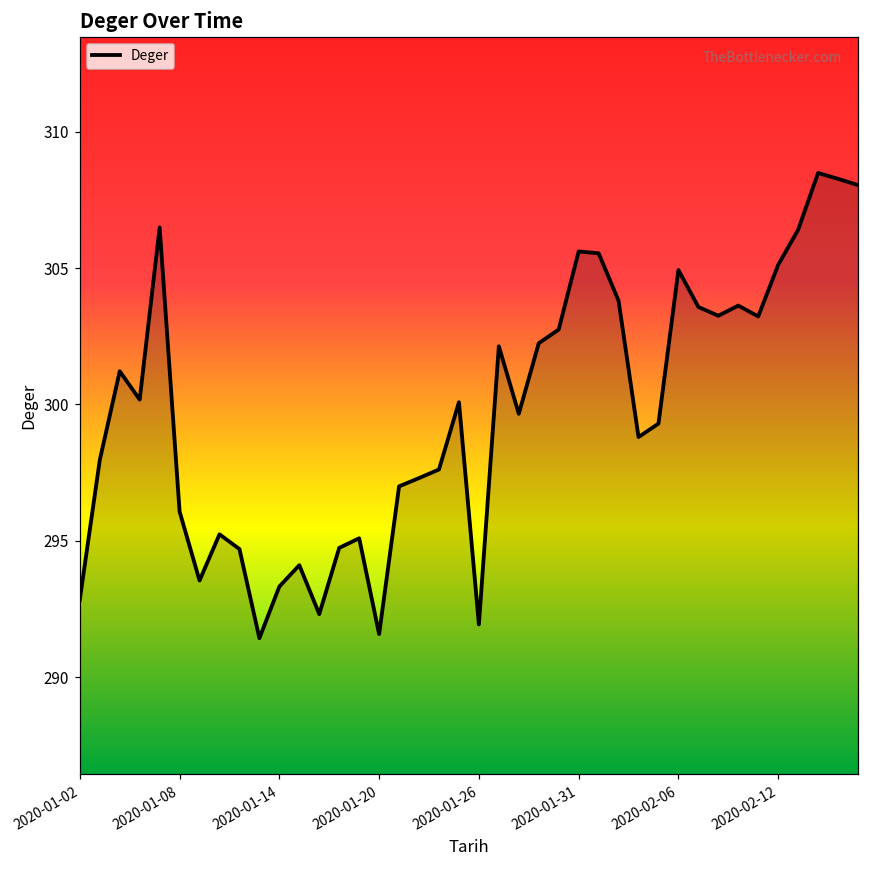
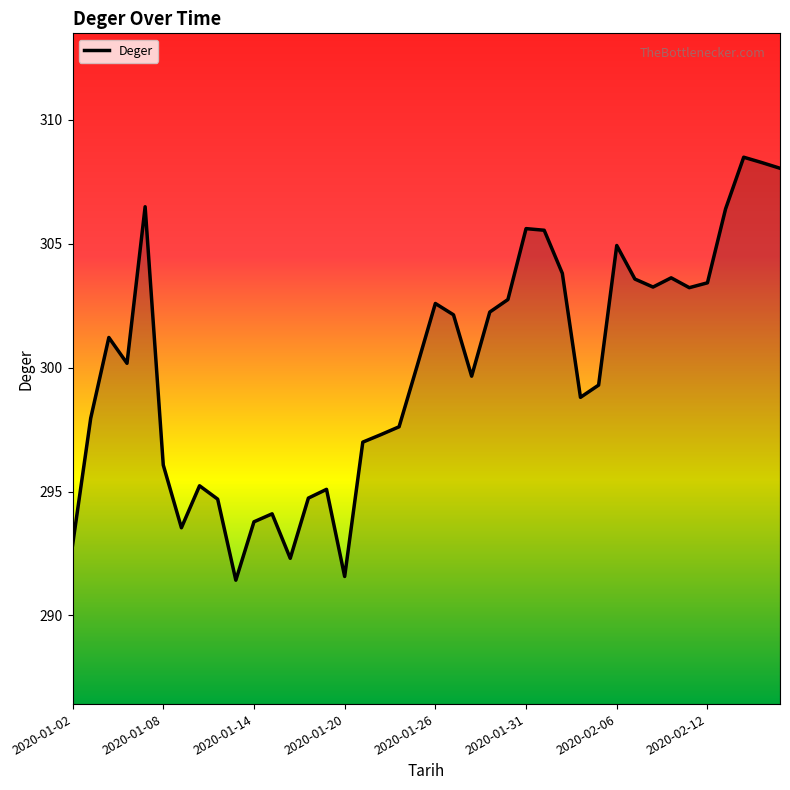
  {
    "2020-01-02": 292.8,
    "2020-01-08": 296.1,
-   "2020-01-14": 293.3,
+   "2020-01-14": 293.8,
    "2020-01-20": 291.6,
-   "2020-01-26": 291.9,
+   "2020-01-26": 302.6,
    "2020-01-31": 305.6,
    "2020-02-06": 304.9,
-   "2020-02-12": 305.1
+   "2020-02-12": 303.4
  }
